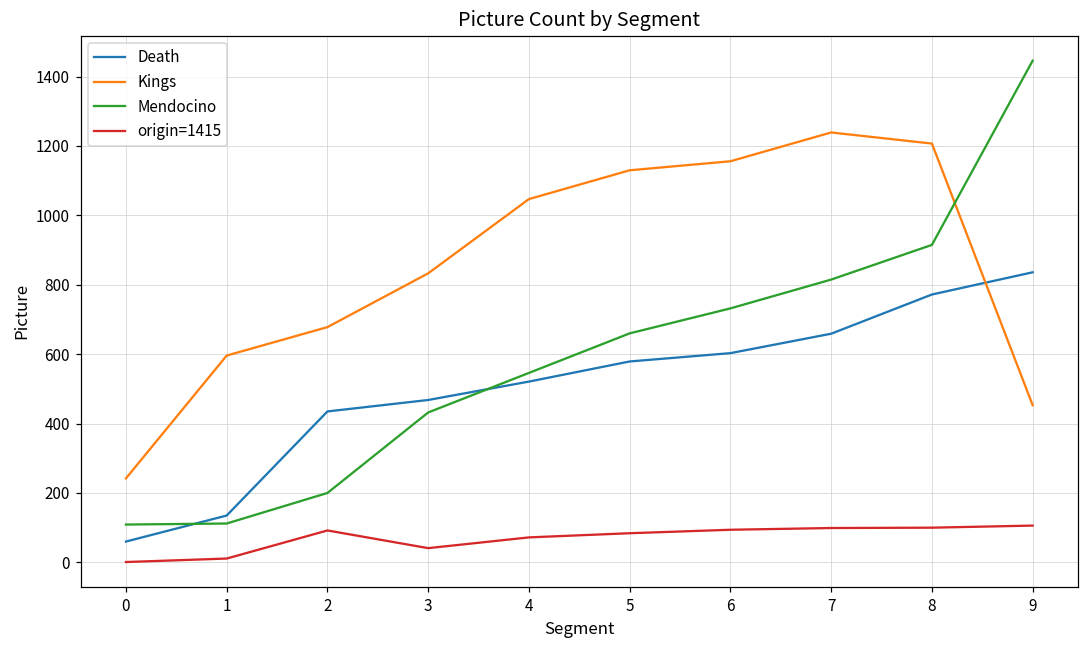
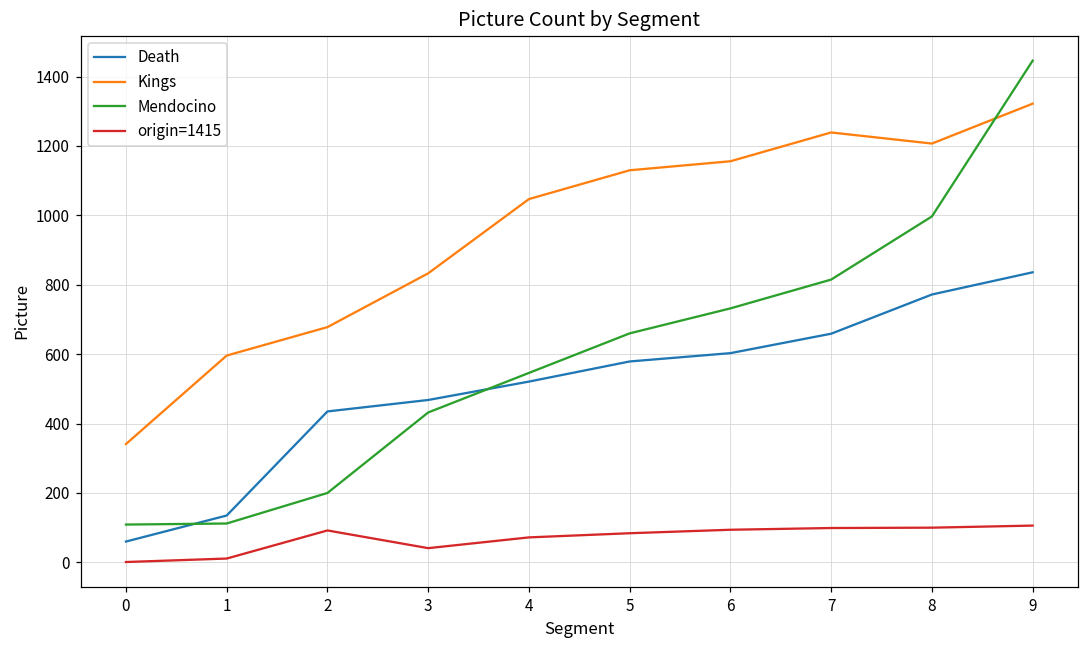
  {
    "Death": {
      "0": 60,
      "1": 140,
      "2": 440,
      "3": 470,
      "4": 520,
      "5": 580,
      "6": 600,
      "7": 660,
      "8": 770,
      "9": 840
    },
    "Kings": {
-     "0": 240,
+     "0": 340,
      "1": 600,
      "2": 680,
      "3": 830,
      "4": 1050,
      "5": 1130,
      "6": 1160,
      "7": 1240,
      "8": 1210,
-     "9": 450
+     "9": 1320
    },
    "Mendocino": {
      "0": 110,
      "1": 110,
      "2": 200,
      "3": 430,
      "4": 550,
      "5": 660,
      "6": 730,
      "7": 820,
-     "8": 920,
+     "8": 1000,
      "9": 1450
    },
    "origin=1415": {
      "0": 0,
      "1": 10,
      "2": 90,
      "3": 40,
      "4": 70,
      "5": 80,
      "6": 90,
      "7": 100,
      "8": 100,
      "9": 110
    }
  }
